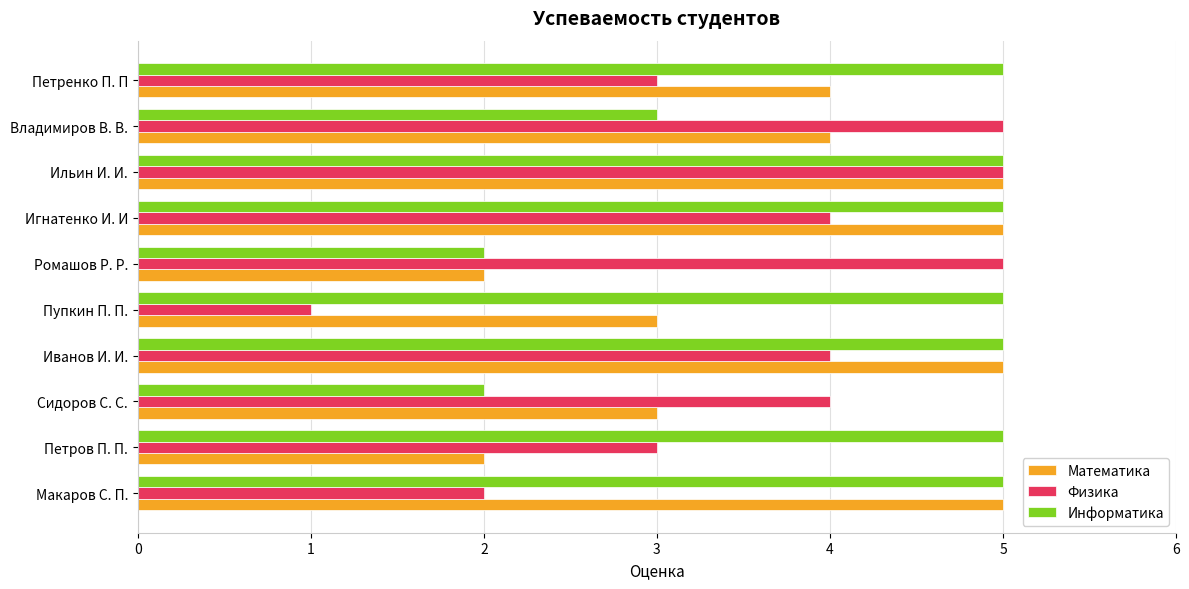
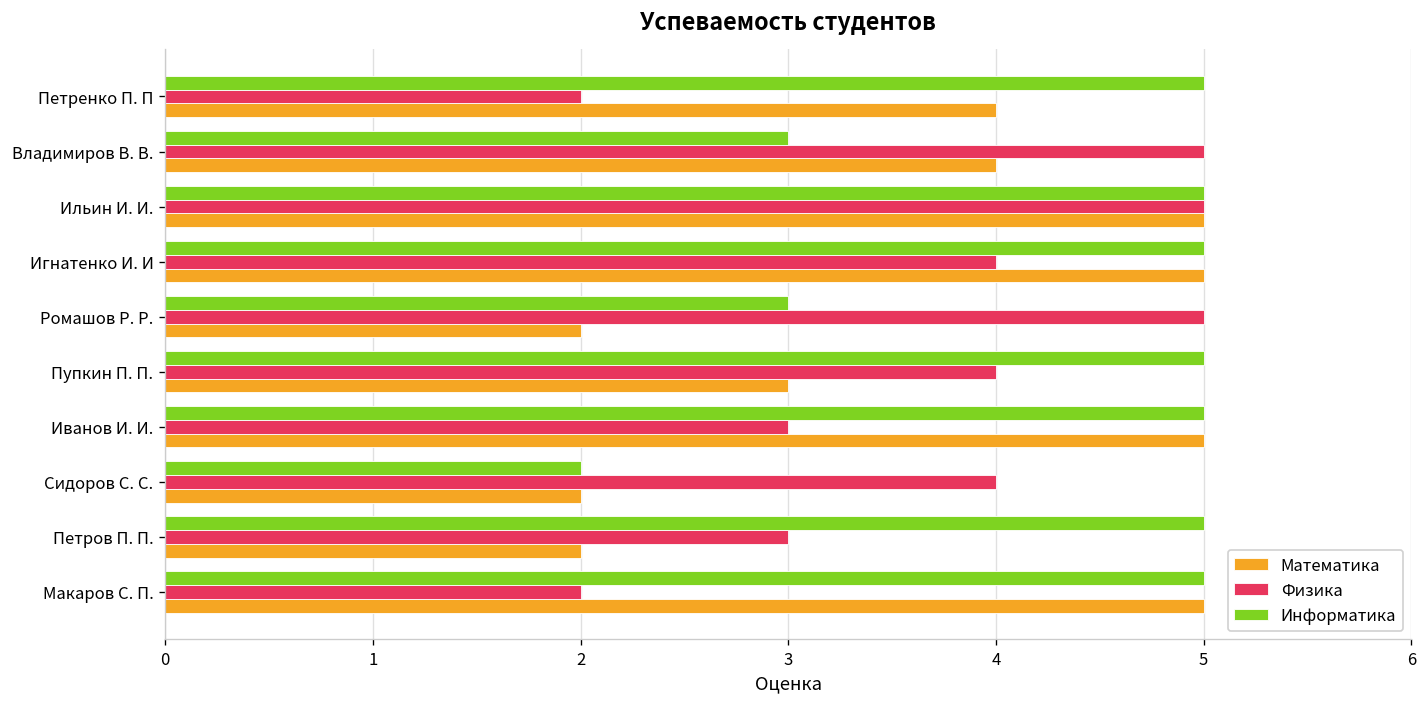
  {
    "Математика": {
      "Петренко П. П": 4,
      "Владимиров В. В.": 4,
      "Ильин И. И.": 5,
      "Игнатенко И. И": 5,
      "Ромашов Р. Р.": 2,
      "Пупкин П. П.": 3,
      "Иванов И. И.": 5,
-     "Сидоров С. С.": 3,
+     "Сидоров С. С.": 2,
      "Петров П. П.": 2,
      "Макаров С. П.": 5
    },
    "Физика": {
-     "Петренко П. П": 3,
+     "Петренко П. П": 2,
      "Владимиров В. В.": 5,
      "Ильин И. И.": 5,
      "Игнатенко И. И": 4,
      "Ромашов Р. Р.": 5,
-     "Пупкин П. П.": 1,
-     "Иванов И. И.": 4,
+     "Пупкин П. П.": 4,
+     "Иванов И. И.": 3,
      "Сидоров С. С.": 4,
      "Петров П. П.": 3,
      "Макаров С. П.": 2
    },
    "Информатика": {
      "Петренко П. П": 5,
      "Владимиров В. В.": 3,
      "Ильин И. И.": 5,
      "Игнатенко И. И": 5,
-     "Ромашов Р. Р.": 2,
+     "Ромашов Р. Р.": 3,
      "Пупкин П. П.": 5,
      "Иванов И. И.": 5,
      "Сидоров С. С.": 2,
      "Петров П. П.": 5,
      "Макаров С. П.": 5
    }
  }
